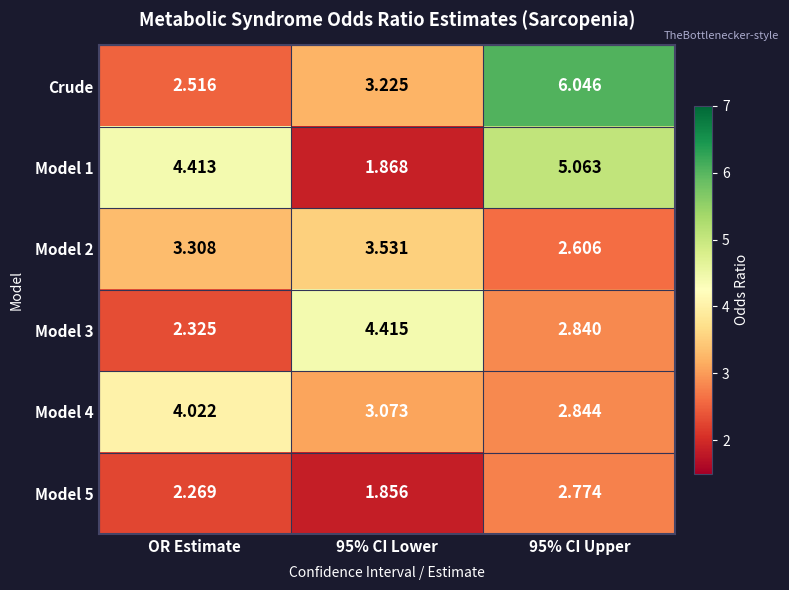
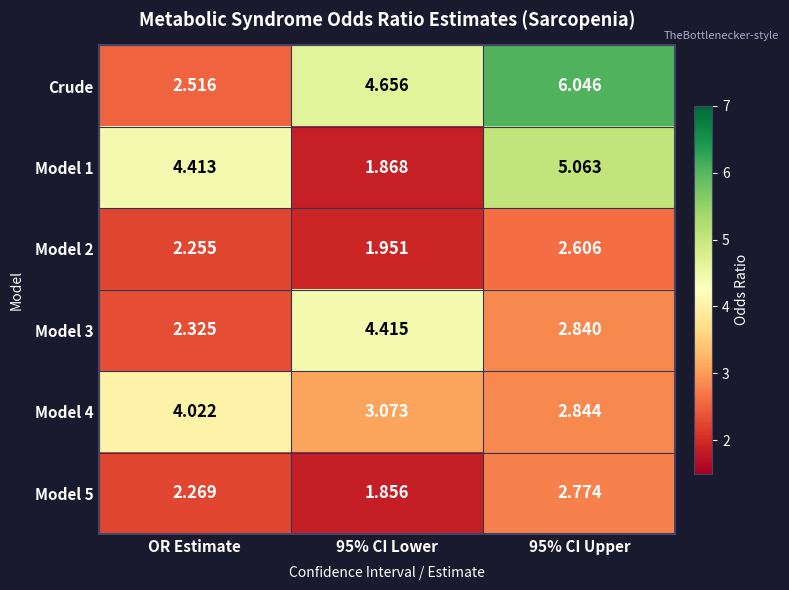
  {
    "Crude": {
      "OR Estimate": 2.516,
-     "95% CI Lower": 3.225,
+     "95% CI Lower": 4.656,
      "95% CI Upper": 6.046
    },
    "Model 1": {
      "OR Estimate": 4.413,
      "95% CI Lower": 1.868,
      "95% CI Upper": 5.063
    },
    "Model 2": {
-     "OR Estimate": 3.308,
-     "95% CI Lower": 3.531,
+     "OR Estimate": 2.255,
+     "95% CI Lower": 1.951,
      "95% CI Upper": 2.606
    },
    "Model 3": {
      "OR Estimate": 2.325,
      "95% CI Lower": 4.415,
      "95% CI Upper": 2.840
    },
    "Model 4": {
      "OR Estimate": 4.022,
      "95% CI Lower": 3.073,
      "95% CI Upper": 2.844
    },
    "Model 5": {
      "OR Estimate": 2.269,
      "95% CI Lower": 1.856,
      "95% CI Upper": 2.774
    }
  }
